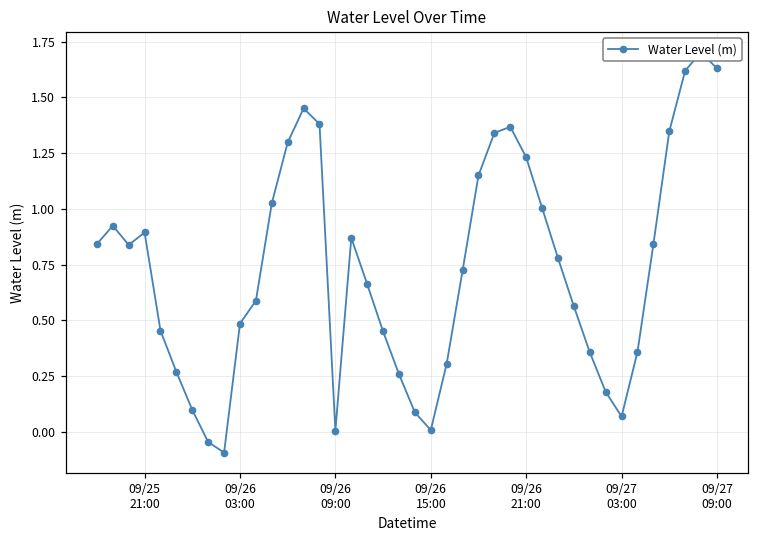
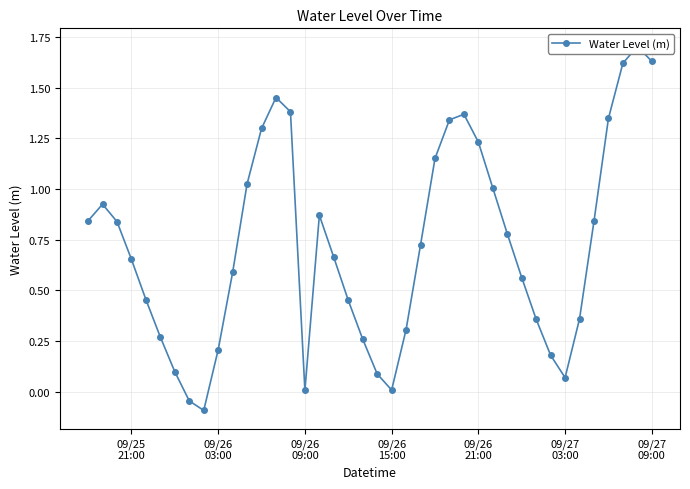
  {
-   "09/25 21:00": 0.89,
-   "09/26 03:00": 0.49,
+   "09/25 21:00": 0.65,
+   "09/26 03:00": 0.21,
    "09/26 09:00": 0.01,
    "09/26 15:00": 0.01,
    "09/26 21:00": 1.23,
    "09/27 03:00": 0.07,
    "09/27 09:00": 1.63
  }
